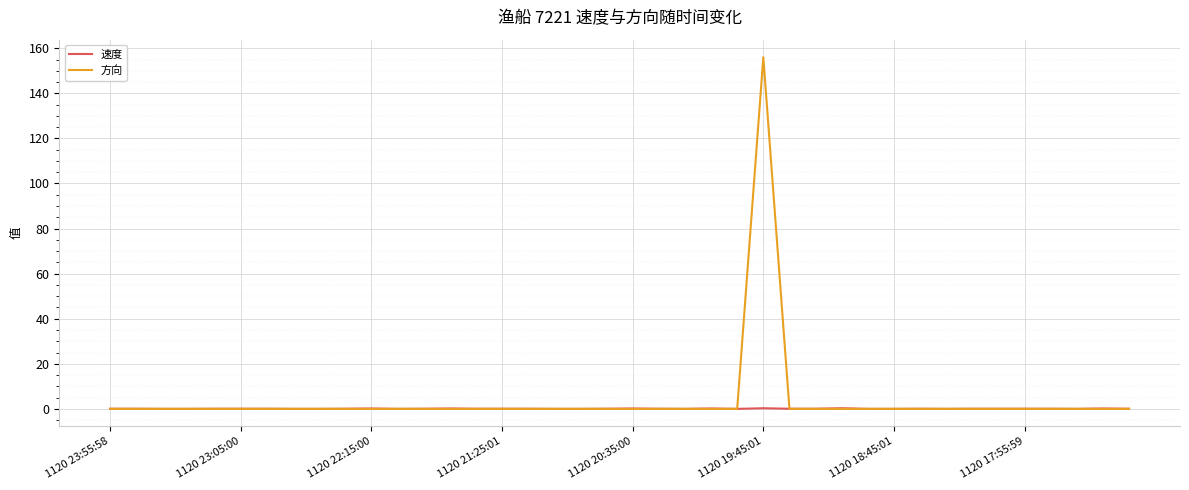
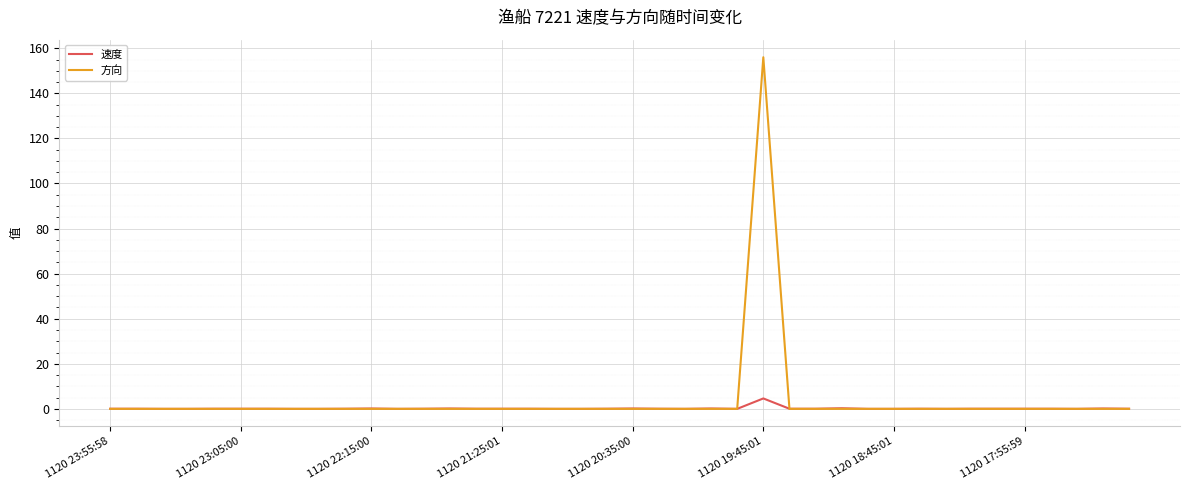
  {
    "速度": {
-     "1120 19:45:01": 0
+     "1120 19:45:01": 5
    },
    "方向": {
      "1120 19:45:01": 156
    }
  }
